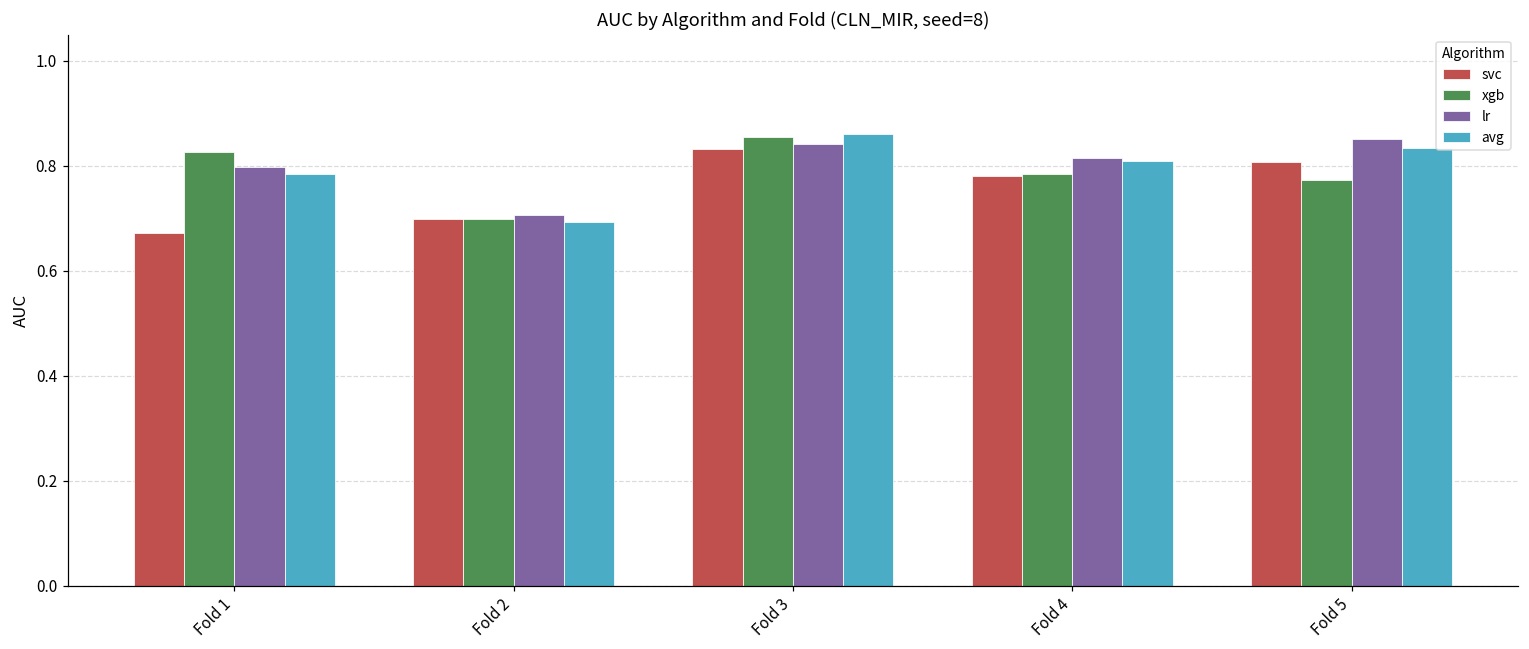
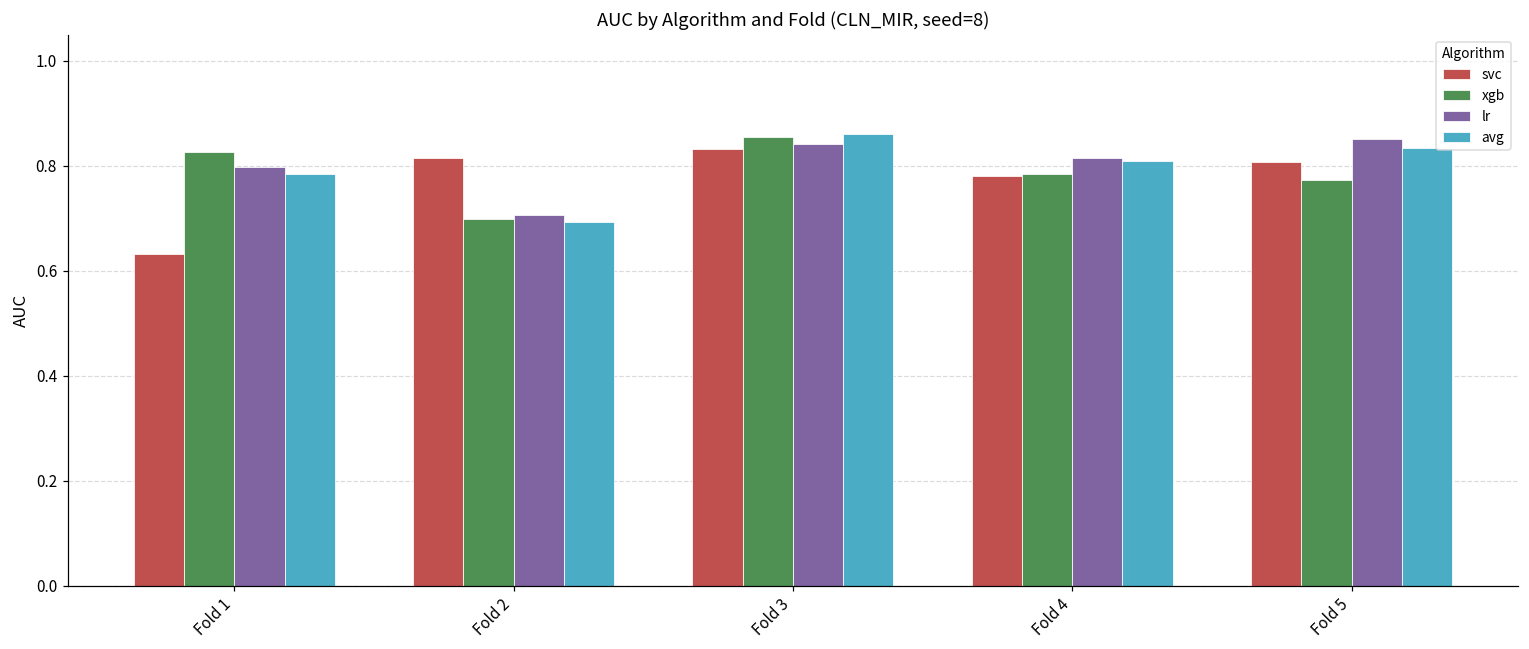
  {
    "svc": {
-     "Fold 1": 0.67,
-     "Fold 2": 0.70,
+     "Fold 1": 0.63,
+     "Fold 2": 0.82,
      "Fold 3": 0.83,
      "Fold 4": 0.78,
      "Fold 5": 0.81
    },
    "xgb": {
      "Fold 1": 0.83,
      "Fold 2": 0.70,
      "Fold 3": 0.86,
      "Fold 4": 0.78,
      "Fold 5": 0.77
    },
    "lr": {
      "Fold 1": 0.80,
      "Fold 2": 0.71,
      "Fold 3": 0.84,
      "Fold 4": 0.82,
      "Fold 5": 0.85
    },
    "avg": {
      "Fold 1": 0.79,
      "Fold 2": 0.69,
      "Fold 3": 0.86,
      "Fold 4": 0.81,
      "Fold 5": 0.83
    }
  }
